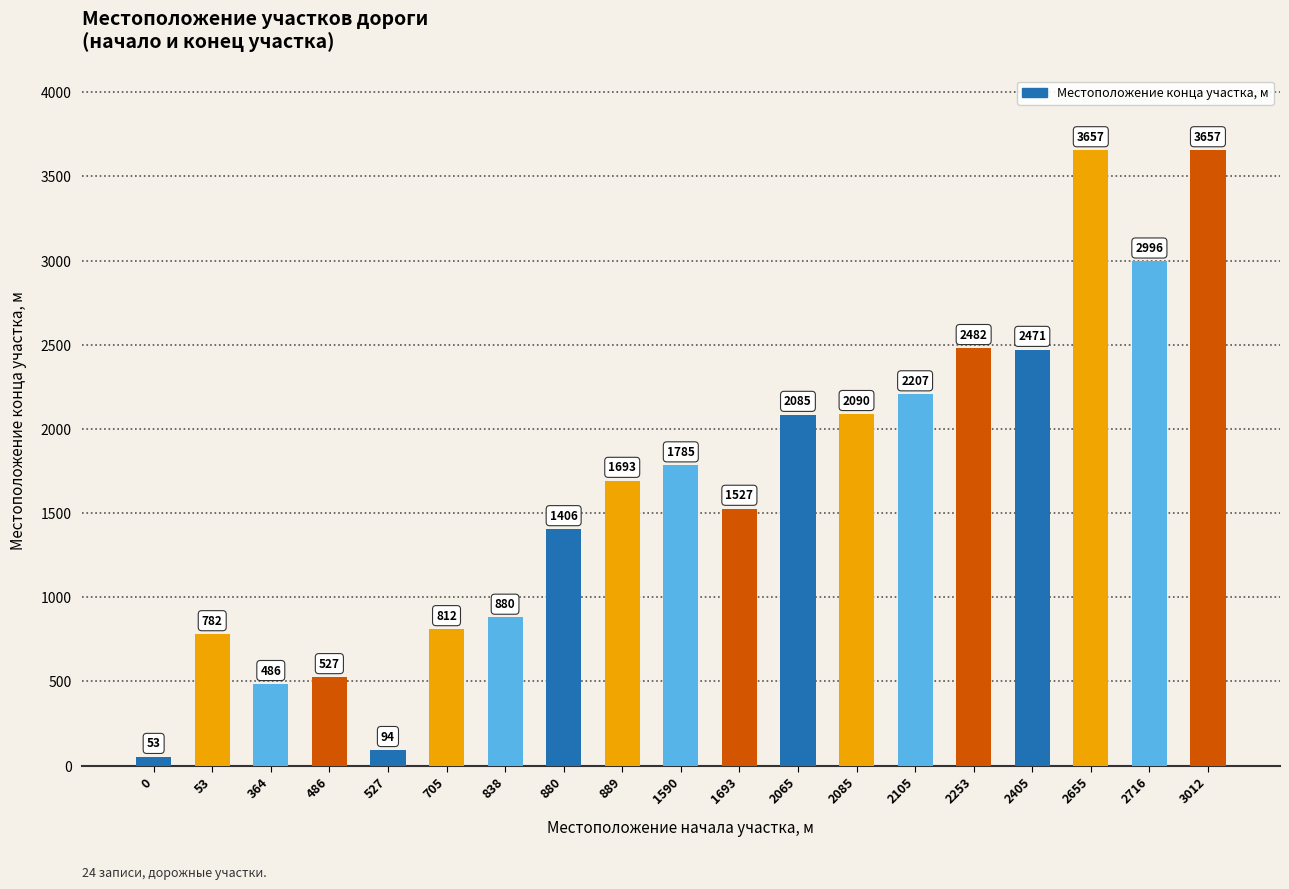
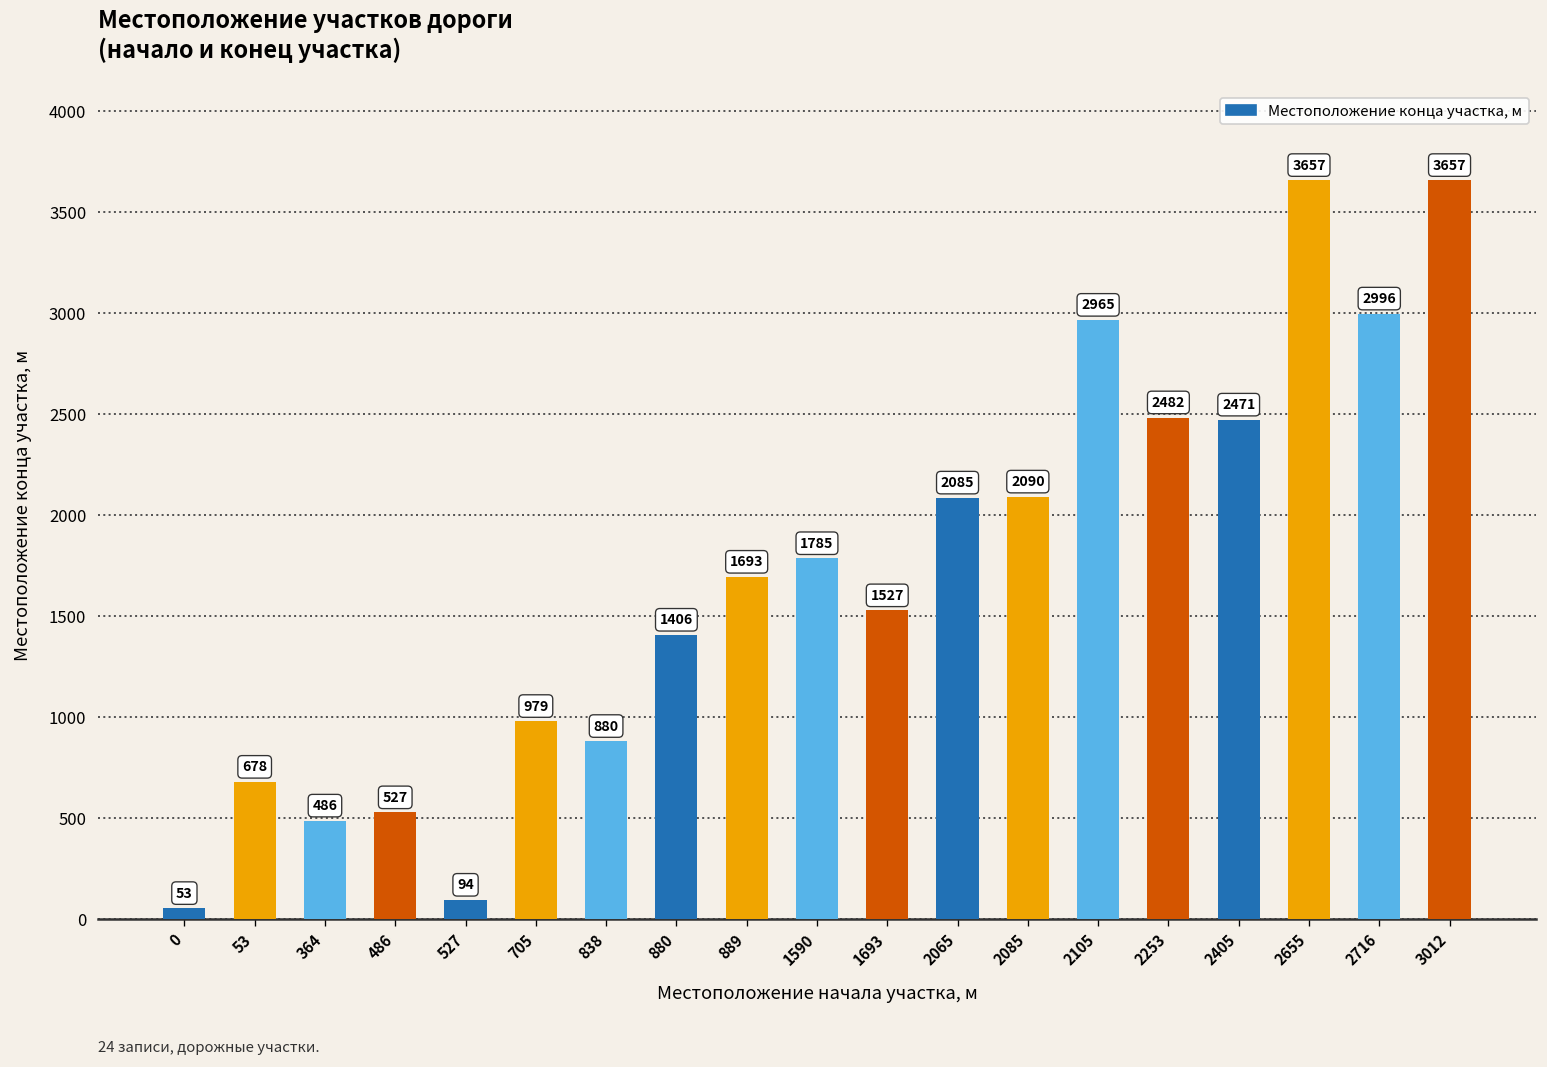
  {
-   "53": 782,
-   "705": 812,
-   "2105": 2207
+   "53": 678,
+   "705": 979,
+   "2105": 2965
  }
